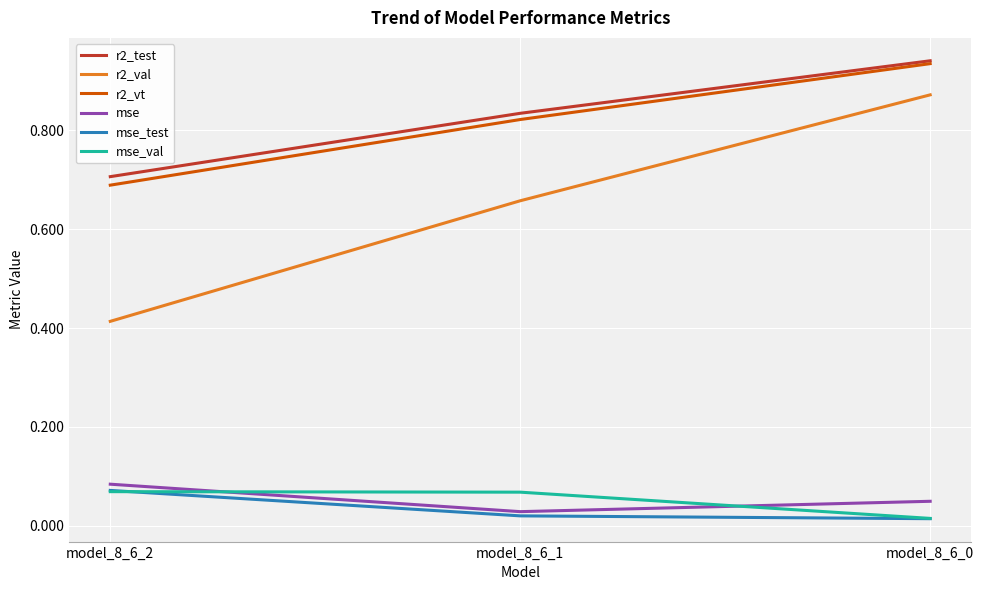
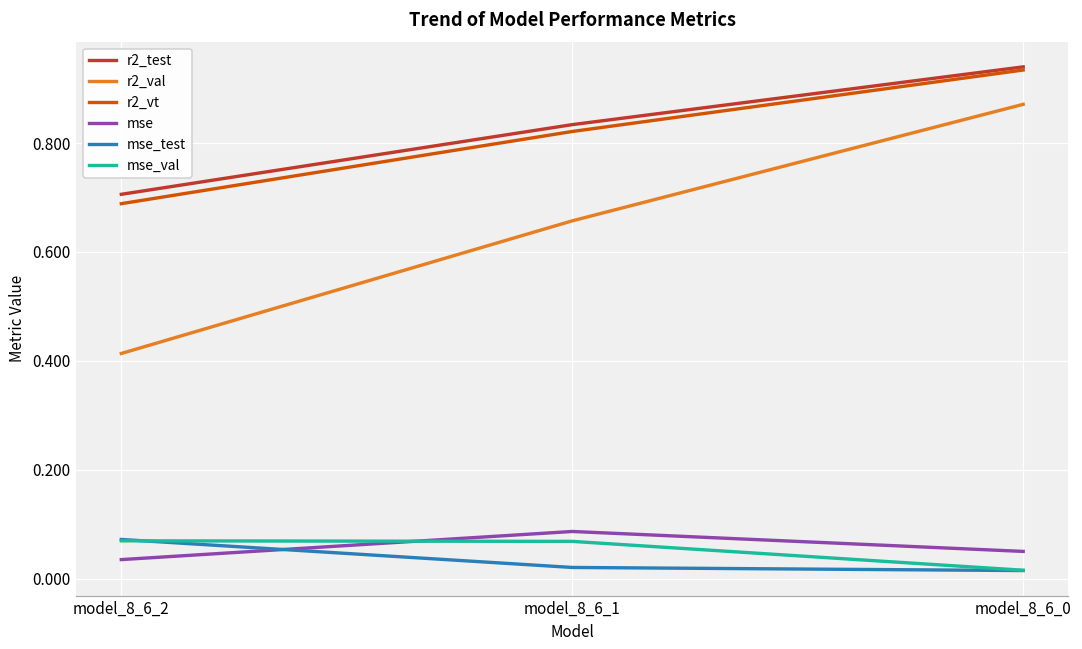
  {
    "mse": {
-     "model_8_6_2": 0.08,
-     "model_8_6_1": 0.03,
+     "model_8_6_2": 0.03,
+     "model_8_6_1": 0.09,
      "model_8_6_0": 0.05
    },
    "mse_test": {
      "model_8_6_1": 0.02
    },
    "mse_val": {
      "model_8_6_1": 0.07
    }
  }
